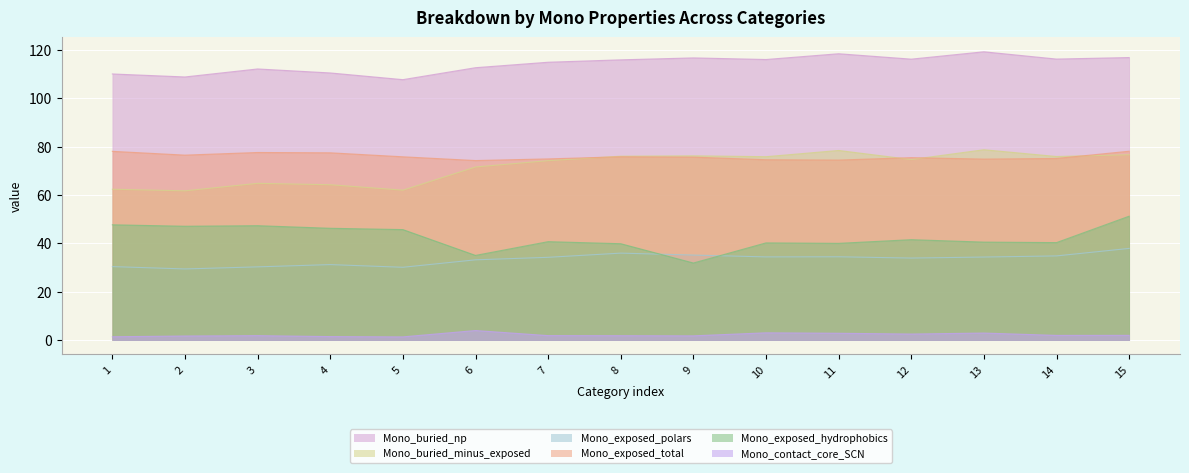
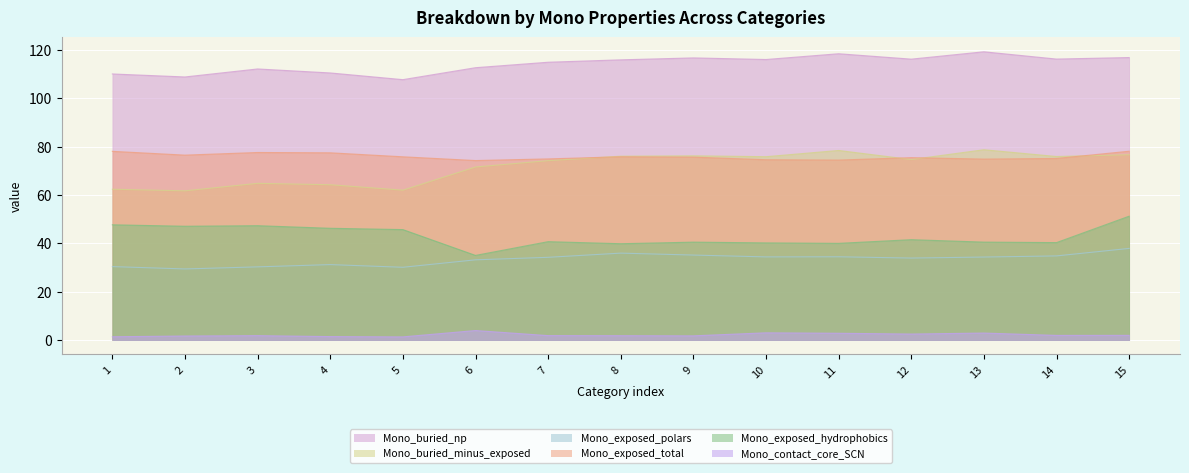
  {
    "Mono_exposed_hydrophobics": {
      "1": 48,
      "2": 47,
      "3": 47,
      "4": 46,
      "5": 46,
      "6": 35,
      "7": 41,
      "8": 40,
-     "9": 32,
+     "9": 40,
      "10": 40,
      "11": 40,
      "12": 42,
      "13": 41,
      "14": 40,
      "15": 51
    }
  }
